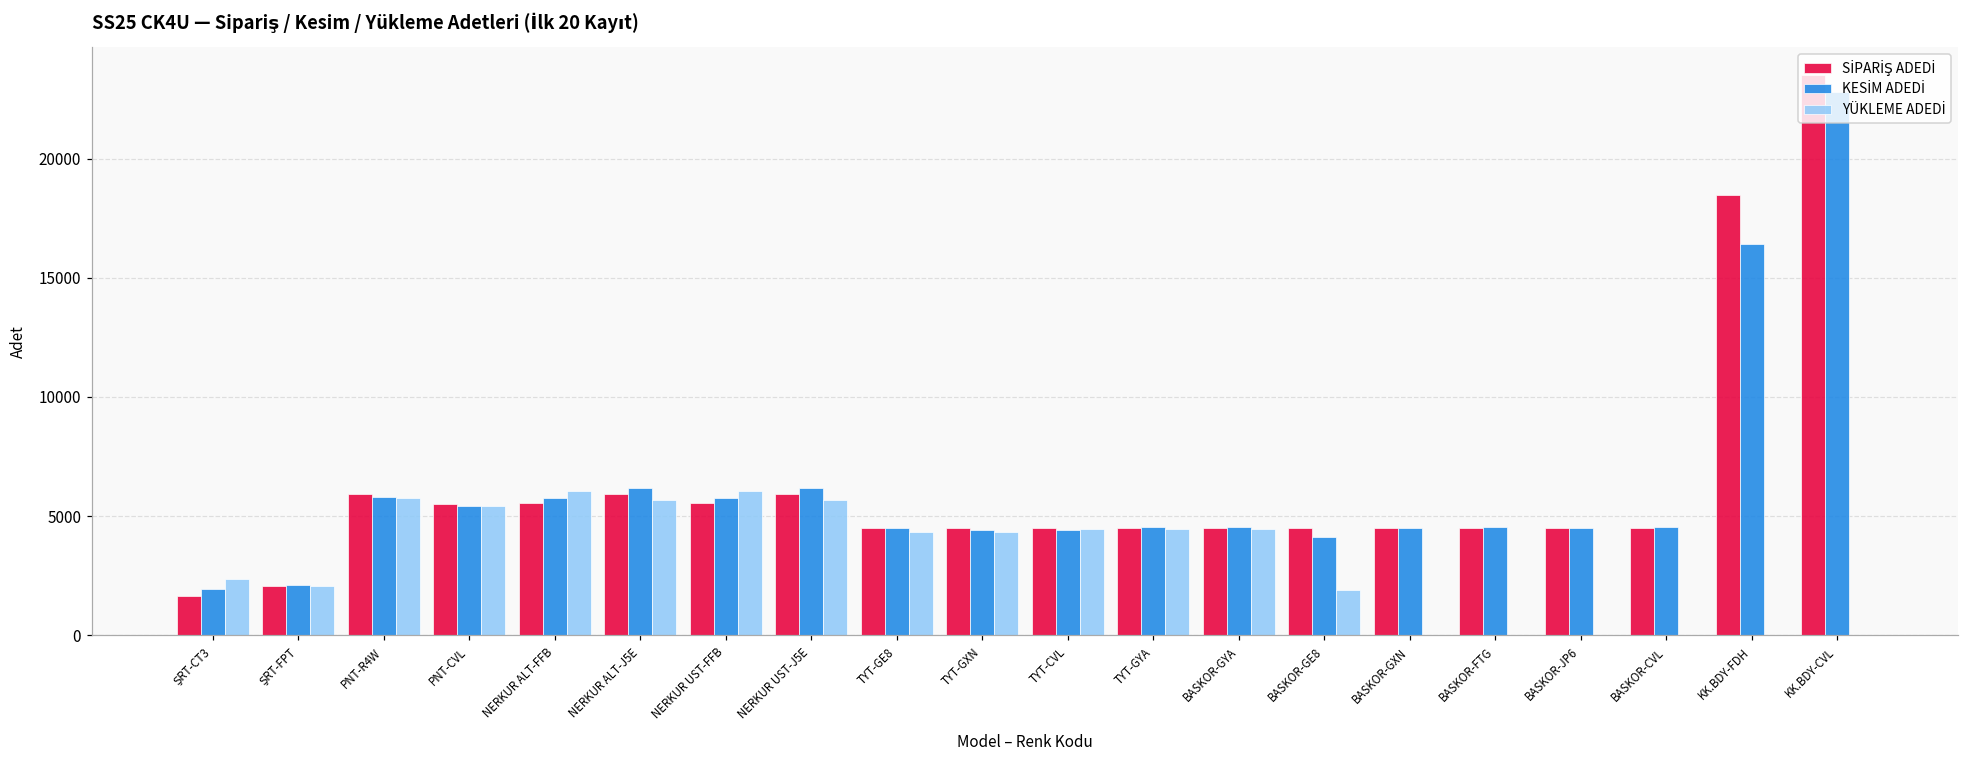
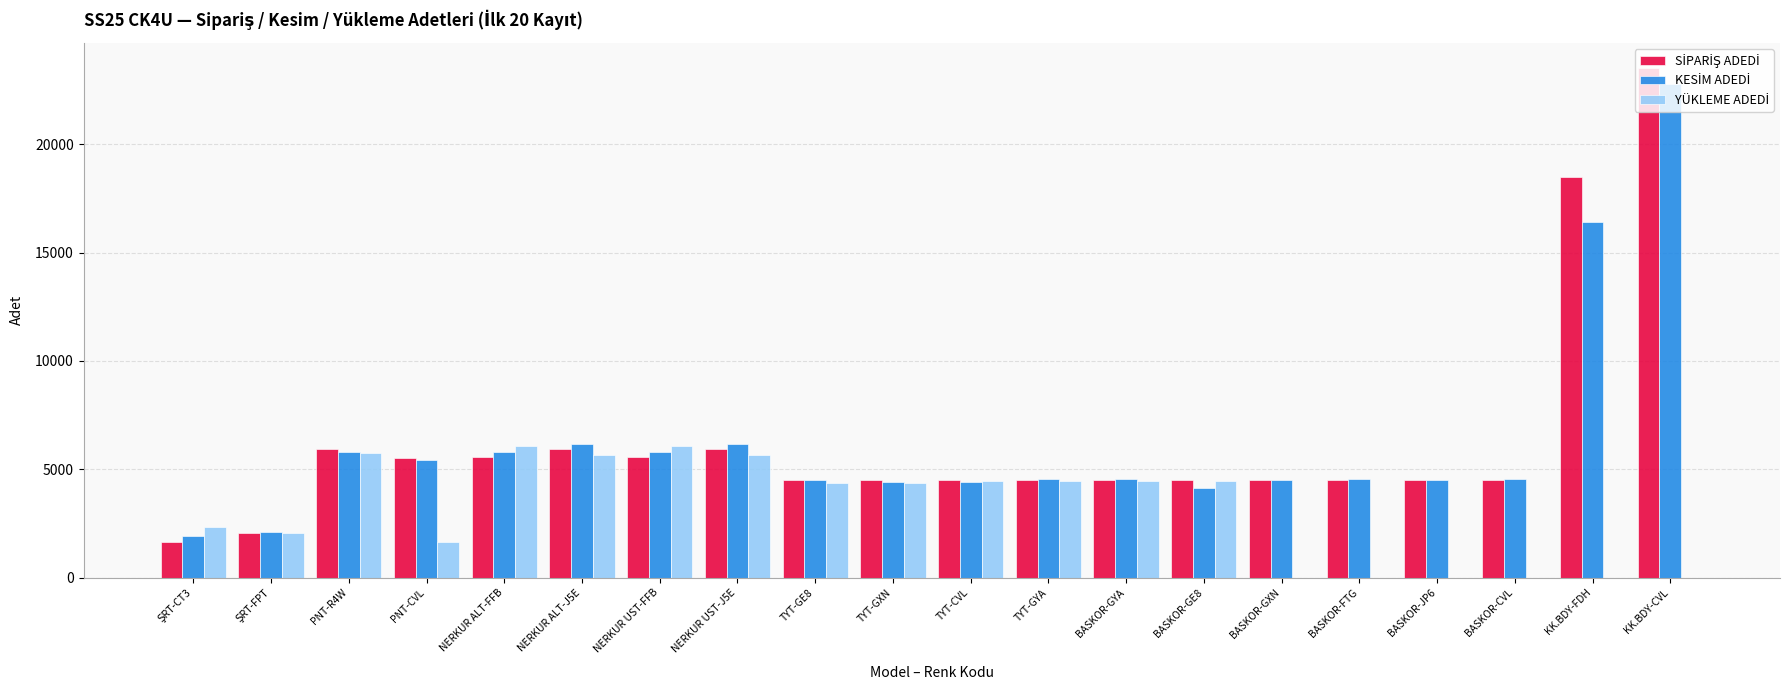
  {
    "SİPARİŞ ADEDİ": {
      "ŞRT-CT3": 1600,
      "ŞRT-FPT": 2100,
      "PNT-R4W": 6000,
      "PNT-CVL": 5500,
      "NERKUR ALT-FFB": 5600,
      "NERKUR ALT-J5E": 6000,
      "NERKUR UST-FFB": 5600,
      "NERKUR UST-J5E": 6000,
      "TYT-GE8": 4500,
      "TYT-GXN": 4500,
      "TYT-CVL": 4500,
      "TYT-GYA": 4500,
      "BASKOR-GYA": 4500,
      "BASKOR-GE8": 4500,
      "BASKOR-GXN": 4500,
      "BASKOR-FTG": 4500,
      "BASKOR-JP6": 4500,
      "BASKOR-CVL": 4500,
      "KK.BDY-FDH": 18500
    },
    "KESİM ADEDİ": {
      "ŞRT-CT3": 1900,
      "ŞRT-FPT": 2100,
      "PNT-R4W": 5800,
      "PNT-CVL": 5400,
      "NERKUR ALT-FFB": 5800,
      "NERKUR ALT-J5E": 6200,
      "NERKUR UST-FFB": 5800,
      "NERKUR UST-J5E": 6200,
      "TYT-GE8": 4500,
      "TYT-GXN": 4400,
      "TYT-CVL": 4400,
      "TYT-GYA": 4500,
      "BASKOR-GYA": 4500,
      "BASKOR-GE8": 4100,
      "BASKOR-GXN": 4500,
      "BASKOR-FTG": 4600,
      "BASKOR-JP6": 4500,
      "BASKOR-CVL": 4500,
      "KK.BDY-FDH": 16400
    },
    "YÜKLEME ADEDİ": {
      "ŞRT-CT3": 2400,
      "ŞRT-FPT": 2100,
      "PNT-R4W": 5800,
-     "PNT-CVL": 5400,
+     "PNT-CVL": 1700,
      "NERKUR ALT-FFB": 6100,
      "NERKUR ALT-J5E": 5700,
      "NERKUR UST-FFB": 6100,
      "NERKUR UST-J5E": 5700,
      "TYT-GE8": 4400,
      "TYT-GXN": 4300,
      "TYT-CVL": 4400,
      "TYT-GYA": 4500,
      "BASKOR-GYA": 4500,
-     "BASKOR-GE8": 1900,
+     "BASKOR-GE8": 4500,
      "BASKOR-GXN": 0,
      "BASKOR-FTG": 0,
      "BASKOR-JP6": 0,
      "BASKOR-CVL": 0,
      "KK.BDY-FDH": 0,
      "KK.BDY-CVL": 0
    }
  }
